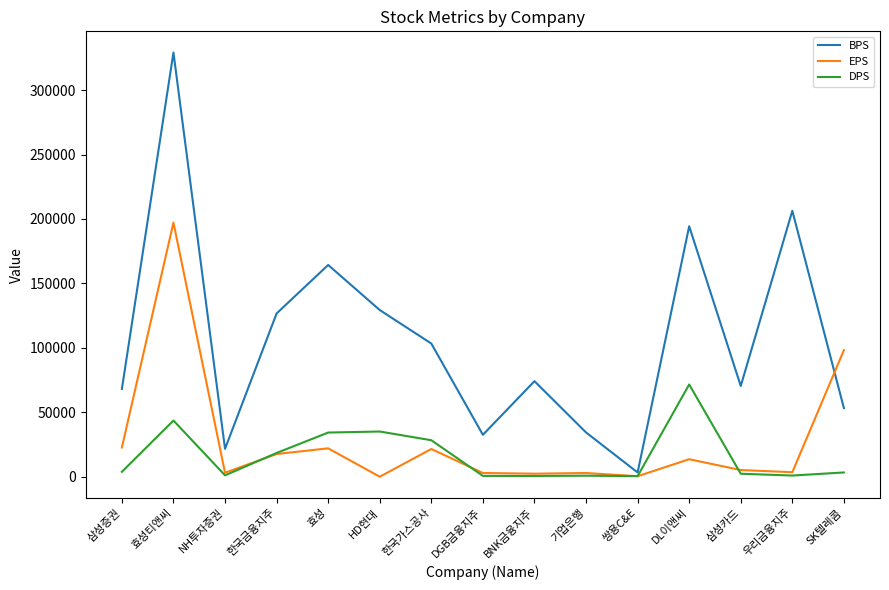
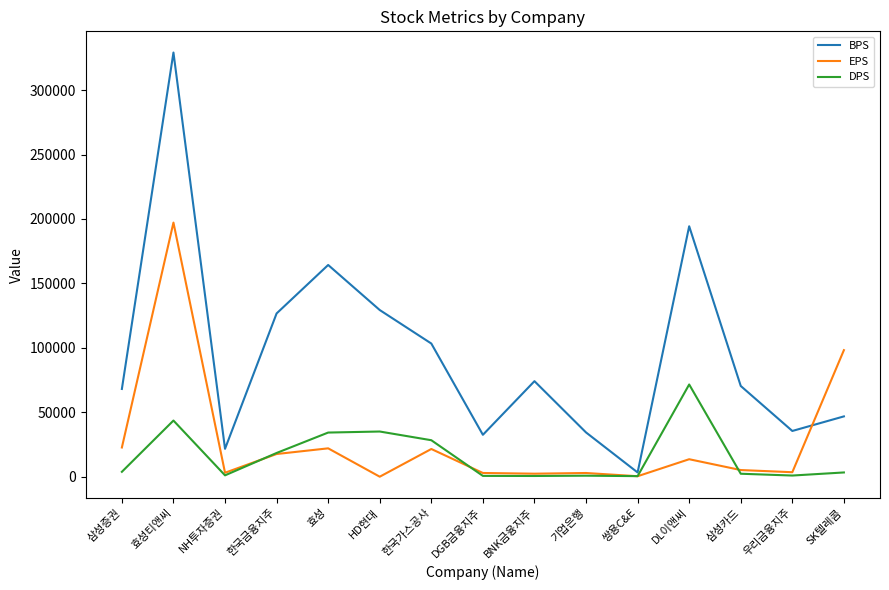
  {
    "BPS": {
      "삼성증권": 68000,
      "효성티앤씨": 329000,
      "NH투자증권": 22000,
      "한국금융지주": 127000,
      "효성": 164000,
      "HD현대": 129000,
      "한국가스공사": 103000,
      "DGB금융지주": 33000,
      "BNK금융지주": 74000,
      "기업은행": 34000,
      "쌍용C&E": 3000,
      "DL이앤씨": 194000,
      "삼성카드": 70000,
-     "우리금융지주": 206000,
-     "SK텔레콤": 53000
+     "우리금융지주": 35000,
+     "SK텔레콤": 47000
    },
    "EPS": {
      "삼성증권": 23000,
      "효성티앤씨": 197000,
      "NH투자증권": 3000,
      "효성": 22000,
      "HD현대": 0,
      "한국가스공사": 22000,
      "DGB금융지주": 3000,
      "기업은행": 3000,
      "DL이앤씨": 14000,
      "삼성카드": 5000,
      "우리금융지주": 3000,
      "SK텔레콤": 98000
    },
    "DPS": {
      "삼성증권": 4000,
      "효성티앤씨": 44000,
      "NH투자증권": 1000,
      "효성": 34000,
      "HD현대": 35000,
      "한국가스공사": 28000,
      "DGB금융지주": 1000,
      "기업은행": 1000,
      "DL이앤씨": 72000,
      "삼성카드": 2000,
      "우리금융지주": 1000,
      "SK텔레콤": 3000
    }
  }
